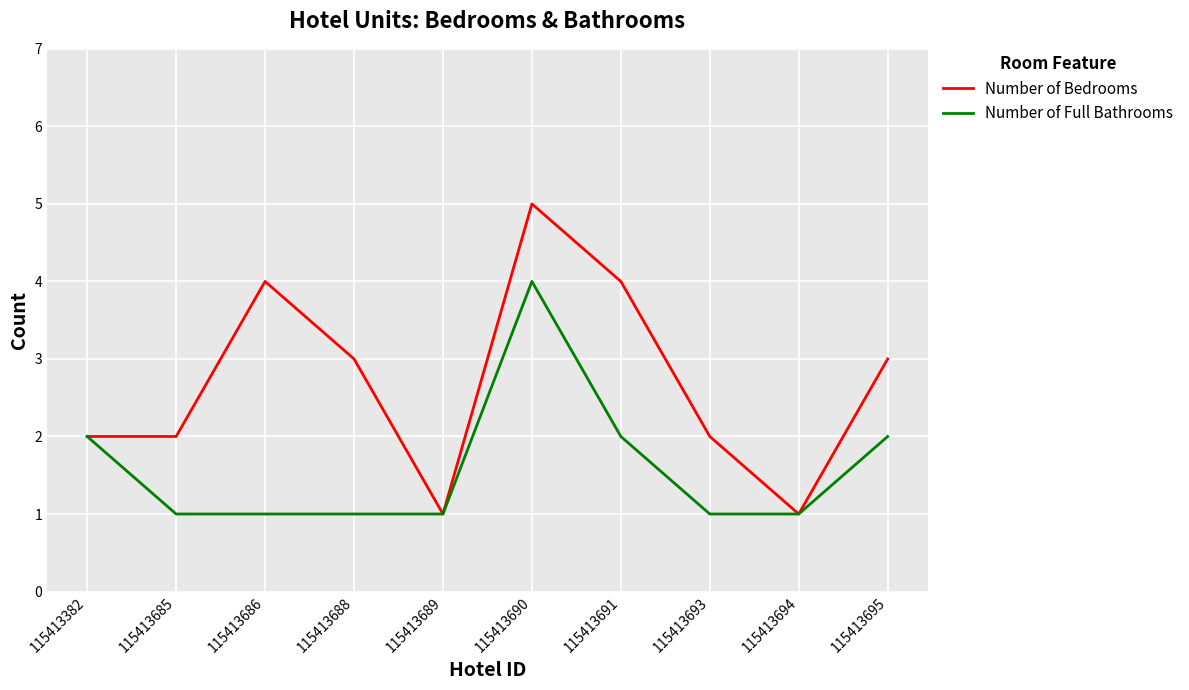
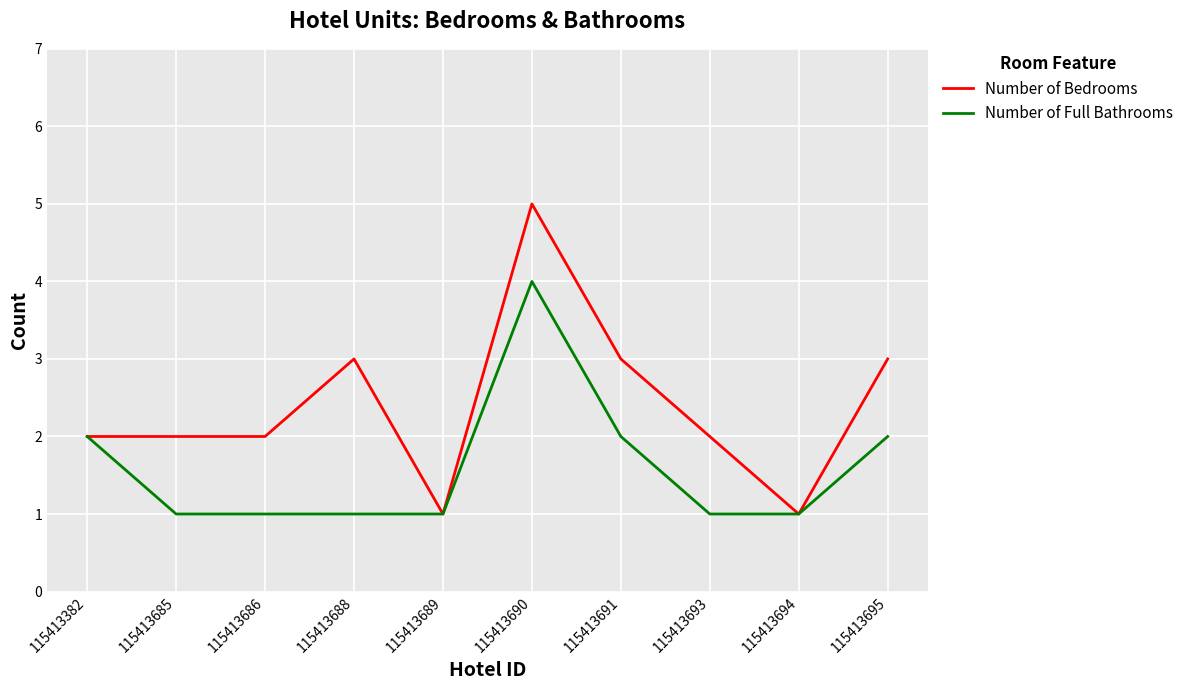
  {
    "Number of Bedrooms": {
      "115413685": 2,
-     "115413686": 4,
+     "115413686": 2,
      "115413688": 3,
      "115413690": 5,
-     "115413691": 4,
+     "115413691": 3,
      "115413693": 2,
      "115413695": 3
    },
    "Number of Full Bathrooms": {
      "115413685": 1,
      "115413686": 1,
      "115413688": 1,
      "115413690": 4,
      "115413691": 2,
      "115413693": 1,
      "115413695": 2
    }
  }
